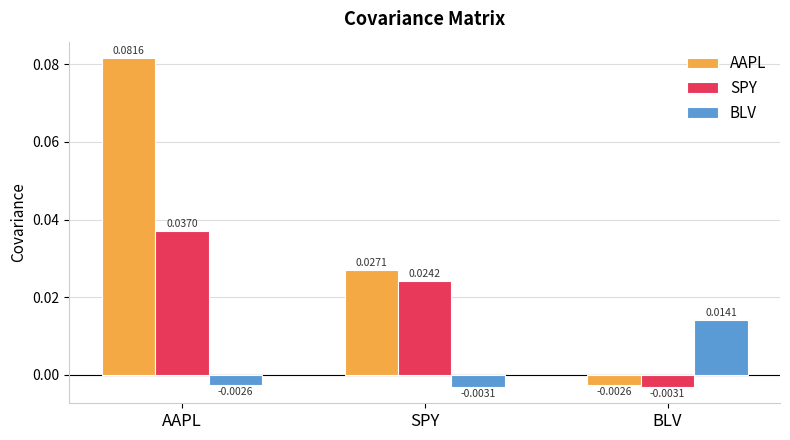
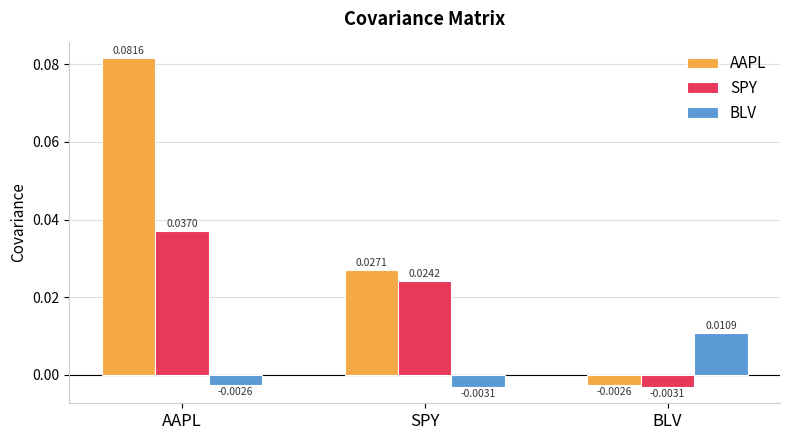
  {
    "AAPL": {
      "AAPL": 0.0816,
      "SPY": 0.0271,
      "BLV": -0.0026
    },
    "SPY": {
      "AAPL": 0.0370,
      "SPY": 0.0242,
      "BLV": -0.0031
    },
    "BLV": {
      "AAPL": -0.0026,
      "SPY": -0.0031,
-     "BLV": 0.0141
+     "BLV": 0.0109
    }
  }
